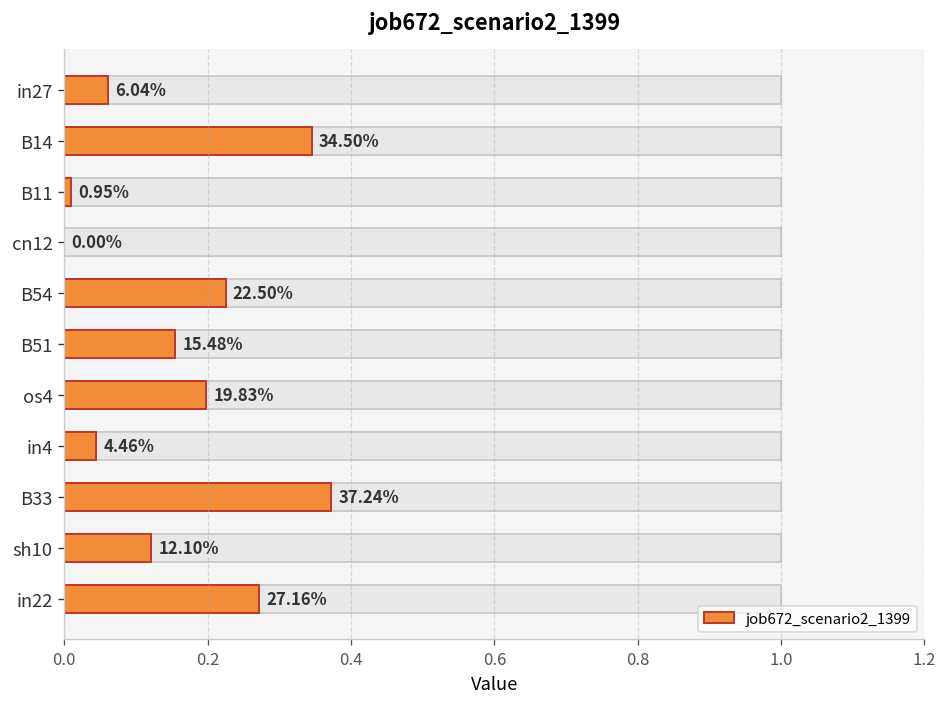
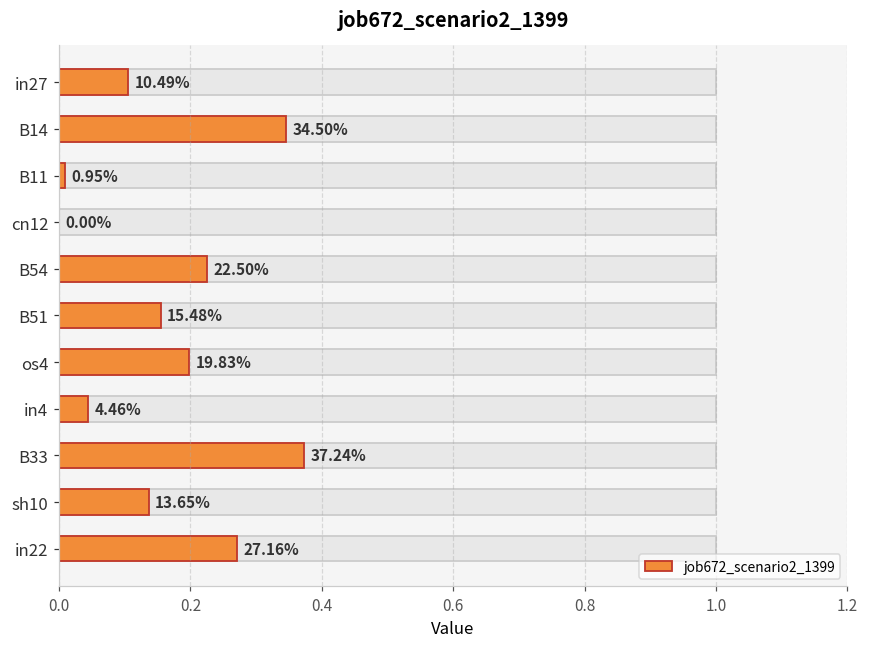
  {
    "job672_scenario2_1399": {
-     "in27": "6.04%",
+     "in27": "10.49%",
      "cn12": "0.00%",
-     "sh10": "12.10%"
+     "sh10": "13.65%"
    }
  }
